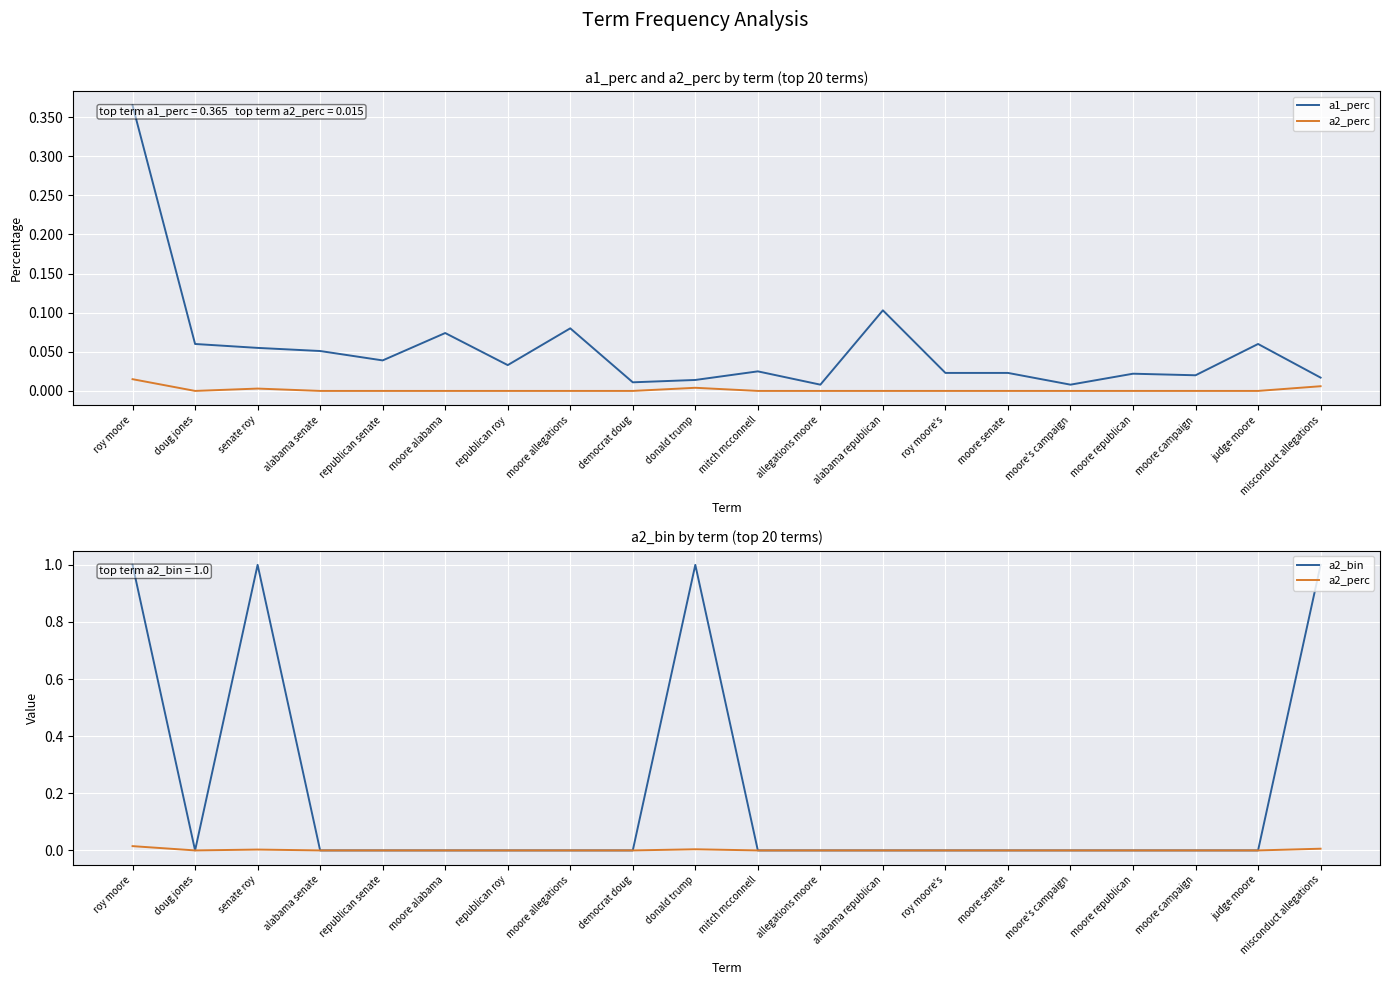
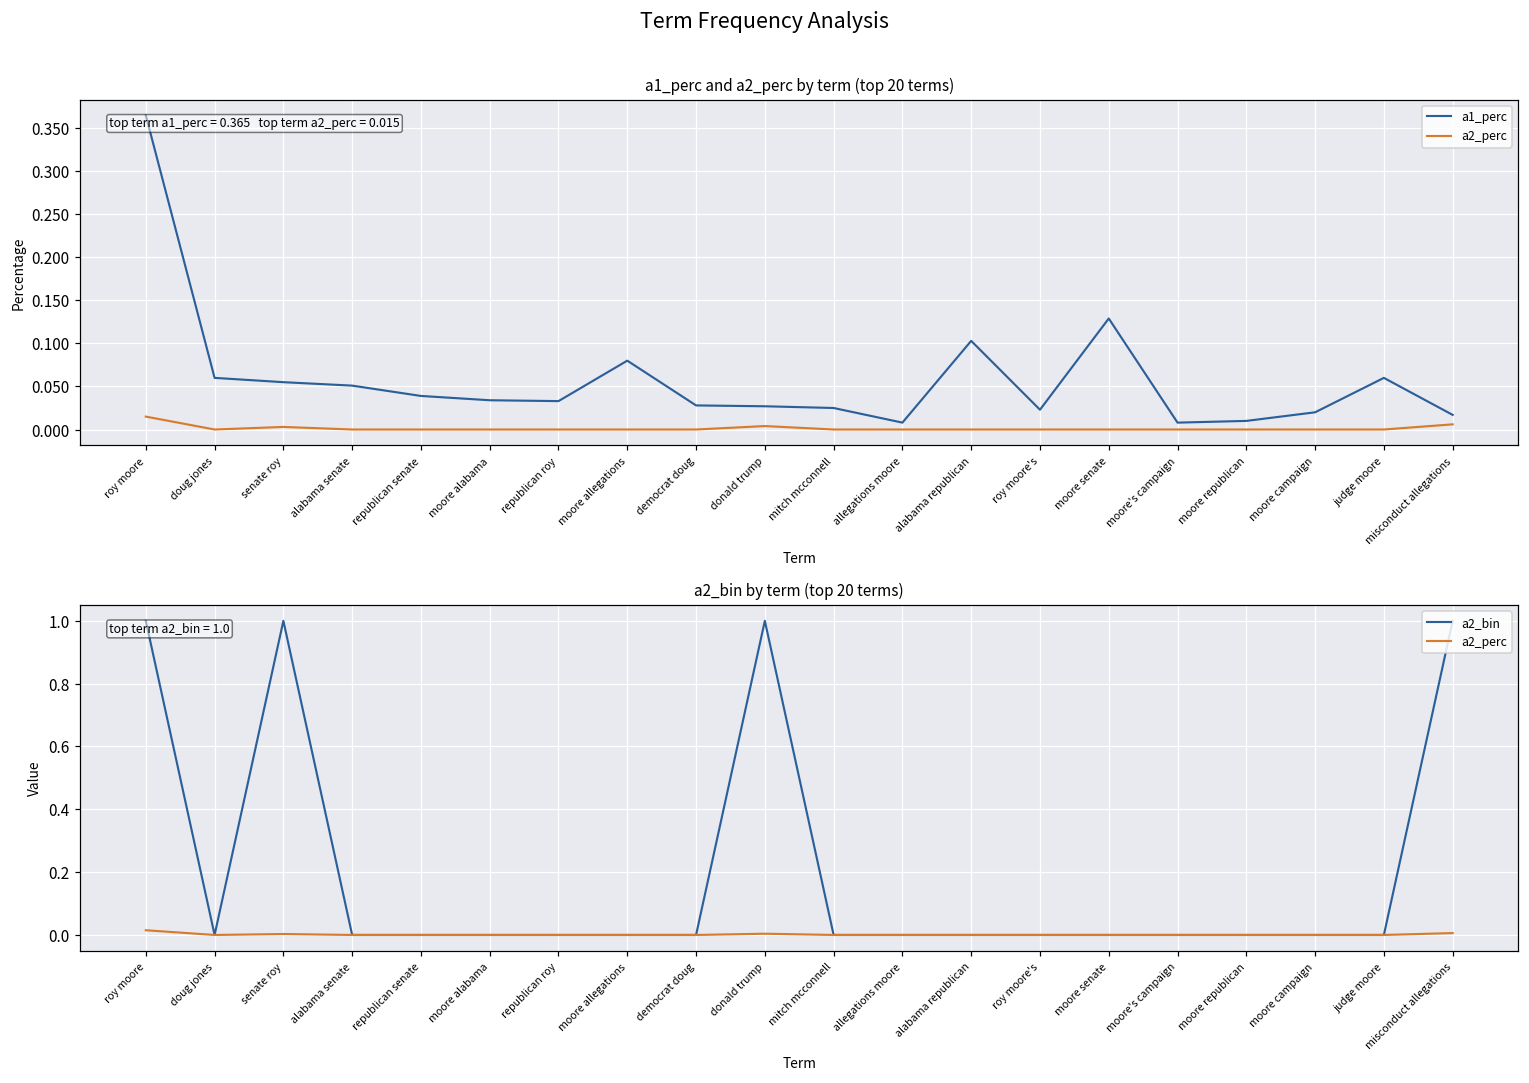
  {
    "a1_perc and a2_perc by term (top 20 terms)": {
      "a1_perc": {
        "doug jones": 0.06,
        "senate roy": 0.06,
        "alabama senate": 0.05,
        "republican senate": 0.04,
-       "moore alabama": 0.07,
+       "moore alabama": 0.03,
        "republican roy": 0.03,
        "moore allegations": 0.08,
-       "democrat doug": 0.01,
-       "donald trump": 0.01,
+       "democrat doug": 0.03,
+       "donald trump": 0.03,
        "mitch mcconnell": 0.03,
        "allegations moore": 0.01,
        "alabama republican": 0.10,
        "roy moore's": 0.02,
-       "moore senate": 0.02,
+       "moore senate": 0.13,
        "moore's campaign": 0.01,
-       "moore republican": 0.02,
+       "moore republican": 0.01,
        "moore campaign": 0.02,
        "judge moore": 0.06,
        "misconduct allegations": 0.02
      },
      "a2_perc": {
        "roy moore": 0.02,
        "doug jones": 0.00,
        "senate roy": 0.00,
        "alabama senate": 0.00,
        "republican senate": 0.00,
        "moore alabama": 0.00,
        "republican roy": 0.00,
        "moore allegations": 0.00,
        "democrat doug": 0.00,
        "donald trump": 0.00,
        "mitch mcconnell": 0.00,
        "allegations moore": 0.00,
        "alabama republican": 0.00,
        "roy moore's": 0.00,
        "moore senate": 0.00,
        "moore's campaign": 0.00,
        "moore republican": 0.00,
        "moore campaign": 0.00,
        "judge moore": 0.00,
        "misconduct allegations": 0.01
      }
    },
    "a2_bin by term (top 20 terms)": {
      "a2_bin": {
        "senate roy": 1.00,
        "donald trump": 1.00
      },
      "a2_perc": {
        "roy moore": 0.02,
        "senate roy": 0.00,
        "donald trump": 0.00,
        "misconduct allegations": 0.01
      }
    }
  }
